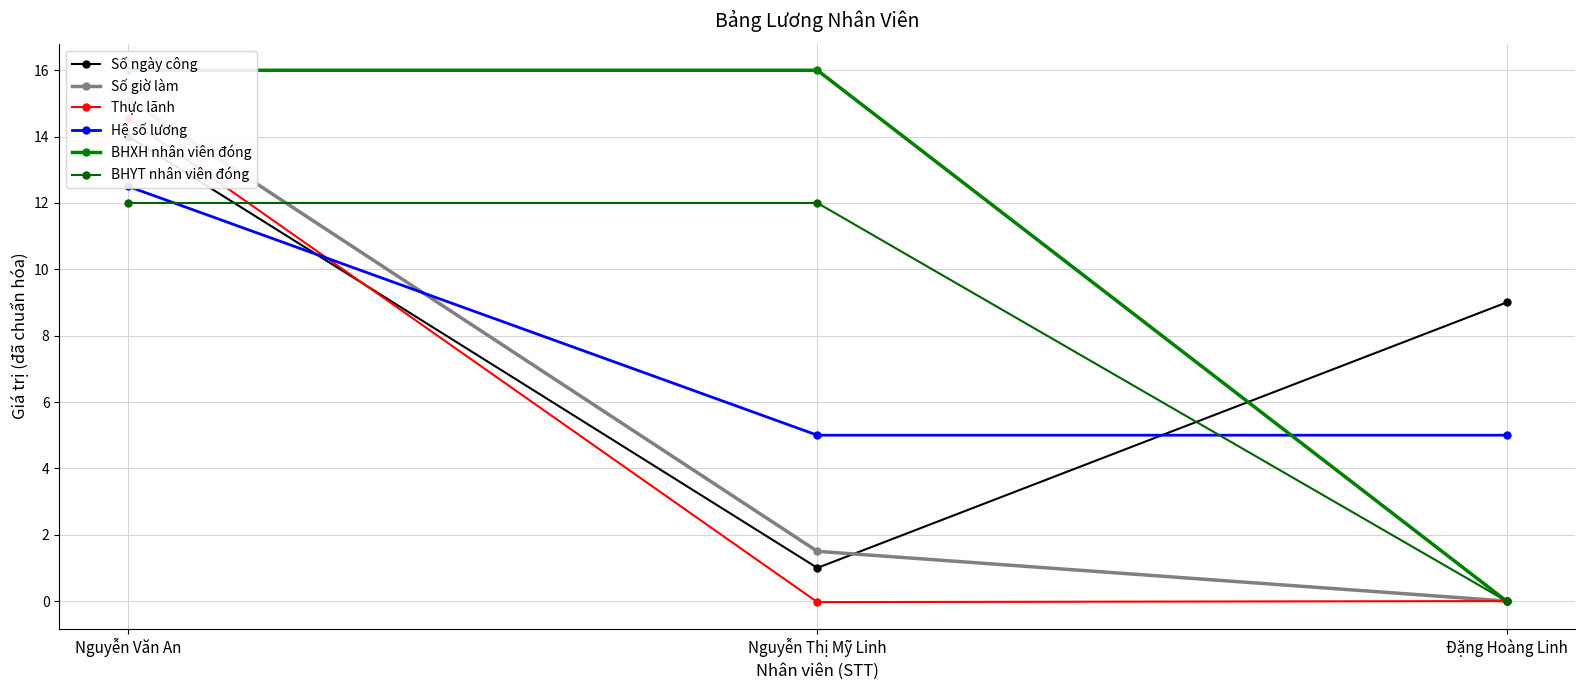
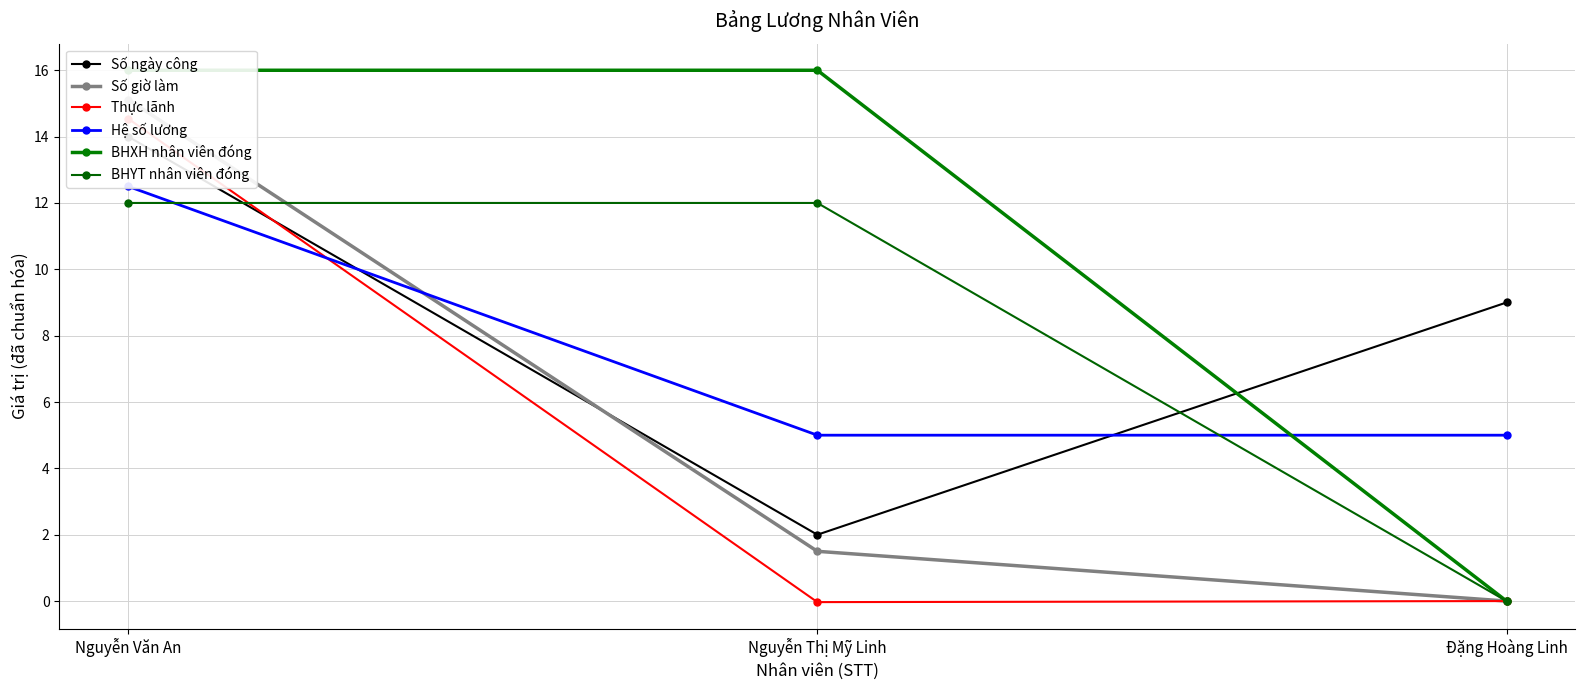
  {
    "Số ngày công": {
-     "Nguyễn Thị Mỹ Linh": 1,
+     "Nguyễn Thị Mỹ Linh": 2,
      "Đặng Hoàng Linh": 9
    },
    "Số giờ làm": {
      "Nguyễn Thị Mỹ Linh": 1.5
    },
    "Thực lãnh": {
      "Nguyễn Thị Mỹ Linh": 0
    },
    "Hệ số lương": {
      "Nguyễn Thị Mỹ Linh": 5,
      "Đặng Hoàng Linh": 5
    }
  }
